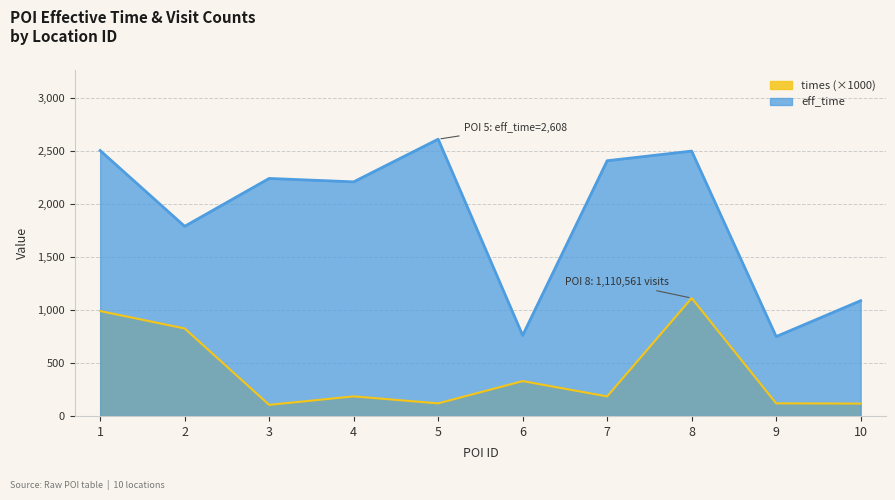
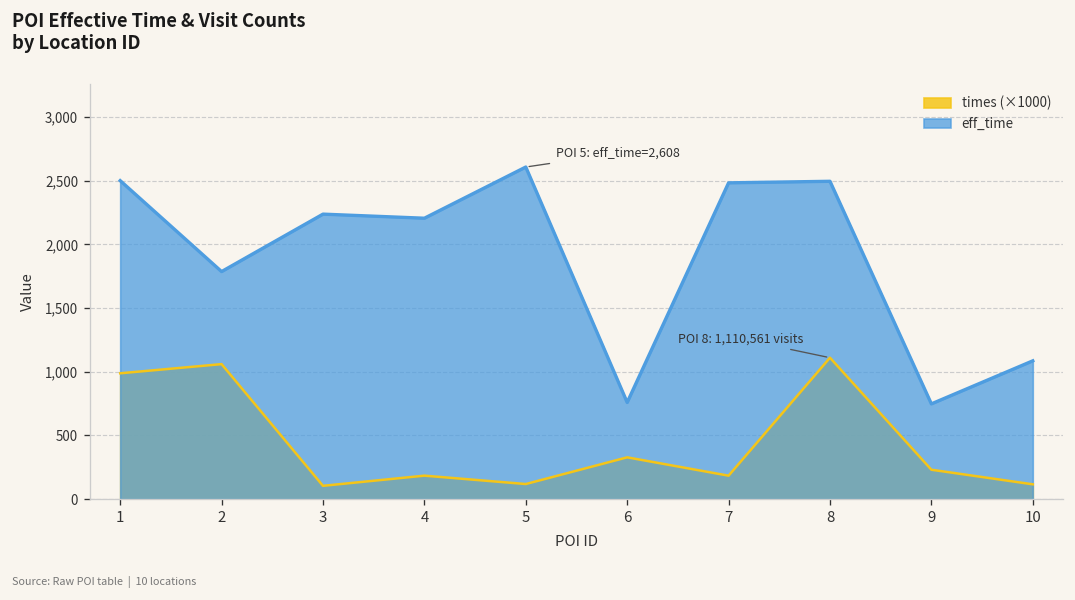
  {
    "times (×1000)": {
      "1": "990",
-     "2": "820",
+     "2": "1,060",
      "3": "100",
      "4": "180",
      "5": "120",
      "6": "330",
      "7": "180",
-     "9": "120",
+     "9": "230",
      "10": "120"
    },
    "eff_time": {
      "1": "2,500",
      "2": "1,790",
      "3": "2,240",
      "4": "2,210",
      "6": "760",
-     "7": "2,410",
+     "7": "2,480",
      "8": "2,500",
      "9": "750",
      "10": "1,090"
    }
  }
